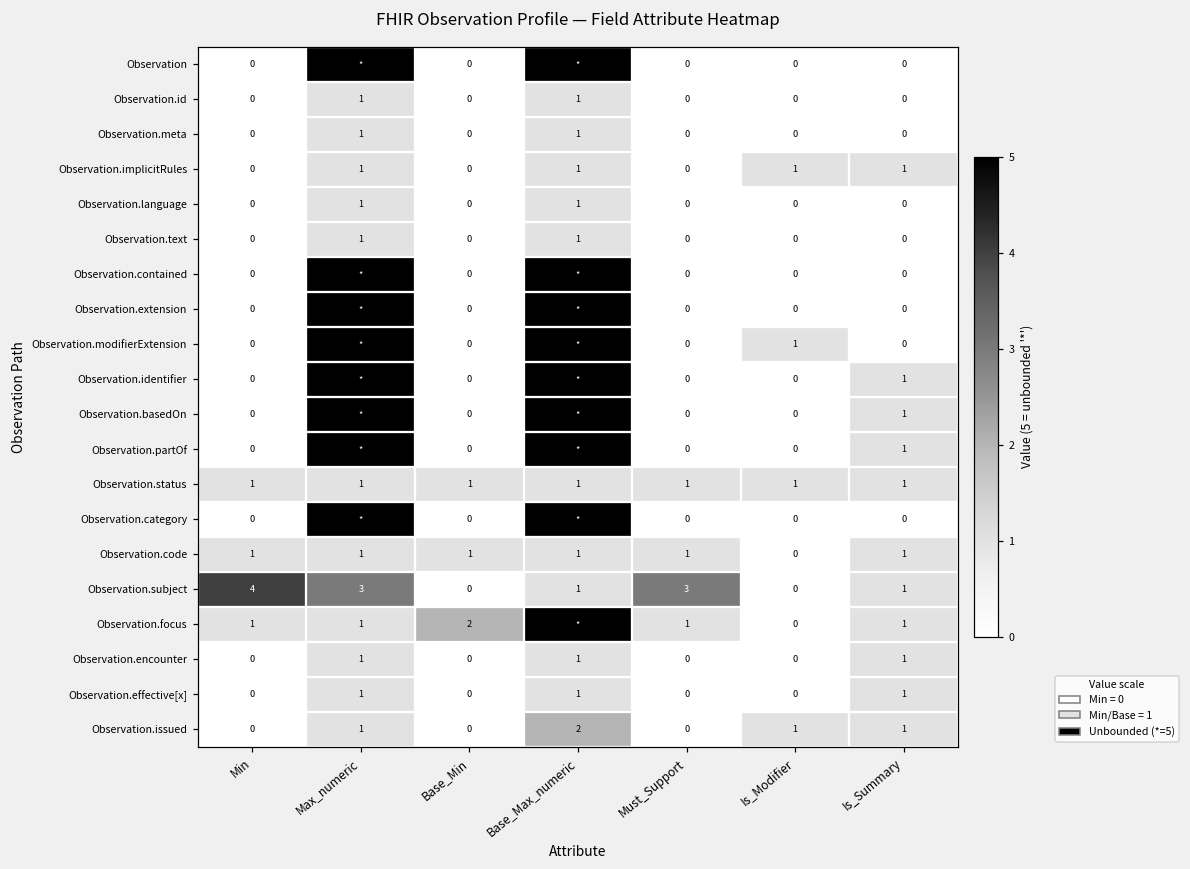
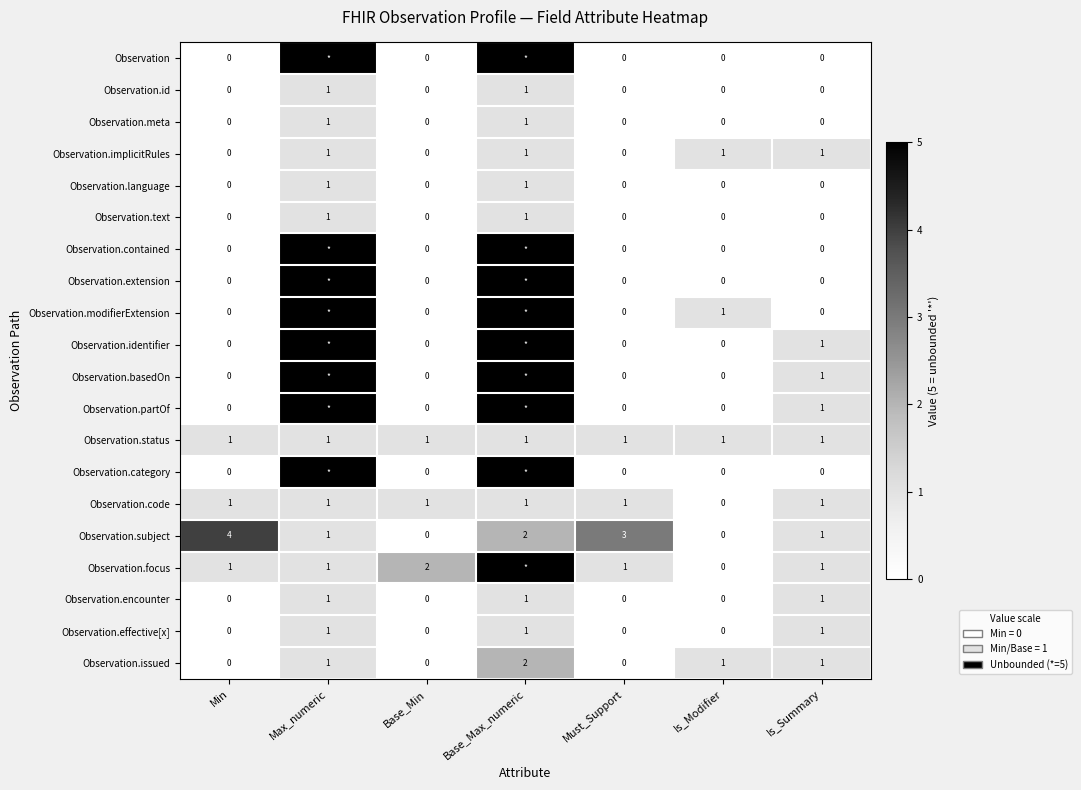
  {
    "Observation": {
      "Min": 0,
      "Base_Min": 0,
      "Must_Support": 0,
      "Is_Modifier": 0,
      "Is_Summary": 0
    },
    "Observation.id": {
      "Min": 0,
      "Max_numeric": 1,
      "Base_Min": 0,
      "Base_Max_numeric": 1,
      "Must_Support": 0,
      "Is_Modifier": 0,
      "Is_Summary": 0
    },
    "Observation.meta": {
      "Min": 0,
      "Max_numeric": 1,
      "Base_Min": 0,
      "Base_Max_numeric": 1,
      "Must_Support": 0,
      "Is_Modifier": 0,
      "Is_Summary": 0
    },
    "Observation.implicitRules": {
      "Min": 0,
      "Max_numeric": 1,
      "Base_Min": 0,
      "Base_Max_numeric": 1,
      "Must_Support": 0,
      "Is_Modifier": 1,
      "Is_Summary": 1
    },
    "Observation.language": {
      "Min": 0,
      "Max_numeric": 1,
      "Base_Min": 0,
      "Base_Max_numeric": 1,
      "Must_Support": 0,
      "Is_Modifier": 0,
      "Is_Summary": 0
    },
    "Observation.text": {
      "Min": 0,
      "Max_numeric": 1,
      "Base_Min": 0,
      "Base_Max_numeric": 1,
      "Must_Support": 0,
      "Is_Modifier": 0,
      "Is_Summary": 0
    },
    "Observation.contained": {
      "Min": 0,
      "Base_Min": 0,
      "Must_Support": 0,
      "Is_Modifier": 0,
      "Is_Summary": 0
    },
    "Observation.extension": {
      "Min": 0,
      "Base_Min": 0,
      "Must_Support": 0,
      "Is_Modifier": 0,
      "Is_Summary": 0
    },
    "Observation.modifierExtension": {
      "Min": 0,
      "Base_Min": 0,
      "Must_Support": 0,
      "Is_Modifier": 1,
      "Is_Summary": 0
    },
    "Observation.identifier": {
      "Min": 0,
      "Base_Min": 0,
      "Must_Support": 0,
      "Is_Modifier": 0,
      "Is_Summary": 1
    },
    "Observation.basedOn": {
      "Min": 0,
      "Base_Min": 0,
      "Must_Support": 0,
      "Is_Modifier": 0,
      "Is_Summary": 1
    },
    "Observation.partOf": {
      "Min": 0,
      "Base_Min": 0,
      "Must_Support": 0,
      "Is_Modifier": 0,
      "Is_Summary": 1
    },
    "Observation.status": {
      "Min": 1,
      "Max_numeric": 1,
      "Base_Min": 1,
      "Base_Max_numeric": 1,
      "Must_Support": 1,
      "Is_Modifier": 1,
      "Is_Summary": 1
    },
    "Observation.category": {
      "Min": 0,
      "Base_Min": 0,
      "Must_Support": 0,
      "Is_Modifier": 0,
      "Is_Summary": 0
    },
    "Observation.code": {
      "Min": 1,
      "Max_numeric": 1,
      "Base_Min": 1,
      "Base_Max_numeric": 1,
      "Must_Support": 1,
      "Is_Modifier": 0,
      "Is_Summary": 1
    },
    "Observation.subject": {
      "Min": 4,
-     "Max_numeric": 3,
+     "Max_numeric": 1,
      "Base_Min": 0,
-     "Base_Max_numeric": 1,
+     "Base_Max_numeric": 2,
      "Must_Support": 3,
      "Is_Modifier": 0,
      "Is_Summary": 1
    },
    "Observation.focus": {
      "Min": 1,
      "Max_numeric": 1,
      "Base_Min": 2,
      "Must_Support": 1,
      "Is_Modifier": 0,
      "Is_Summary": 1
    },
    "Observation.encounter": {
      "Min": 0,
      "Max_numeric": 1,
      "Base_Min": 0,
      "Base_Max_numeric": 1,
      "Must_Support": 0,
      "Is_Modifier": 0,
      "Is_Summary": 1
    },
    "Observation.effective[x]": {
      "Min": 0,
      "Max_numeric": 1,
      "Base_Min": 0,
      "Base_Max_numeric": 1,
      "Must_Support": 0,
      "Is_Modifier": 0,
      "Is_Summary": 1
    },
    "Observation.issued": {
      "Min": 0,
      "Max_numeric": 1,
      "Base_Min": 0,
      "Base_Max_numeric": 2,
      "Must_Support": 0,
      "Is_Modifier": 1,
      "Is_Summary": 1
    }
  }
